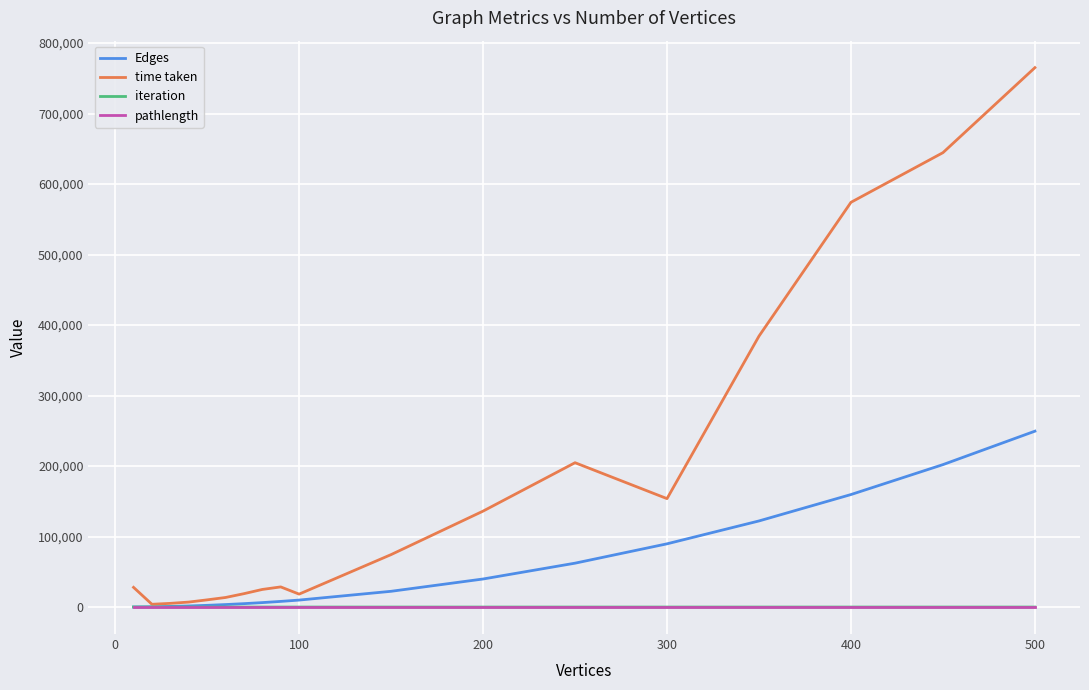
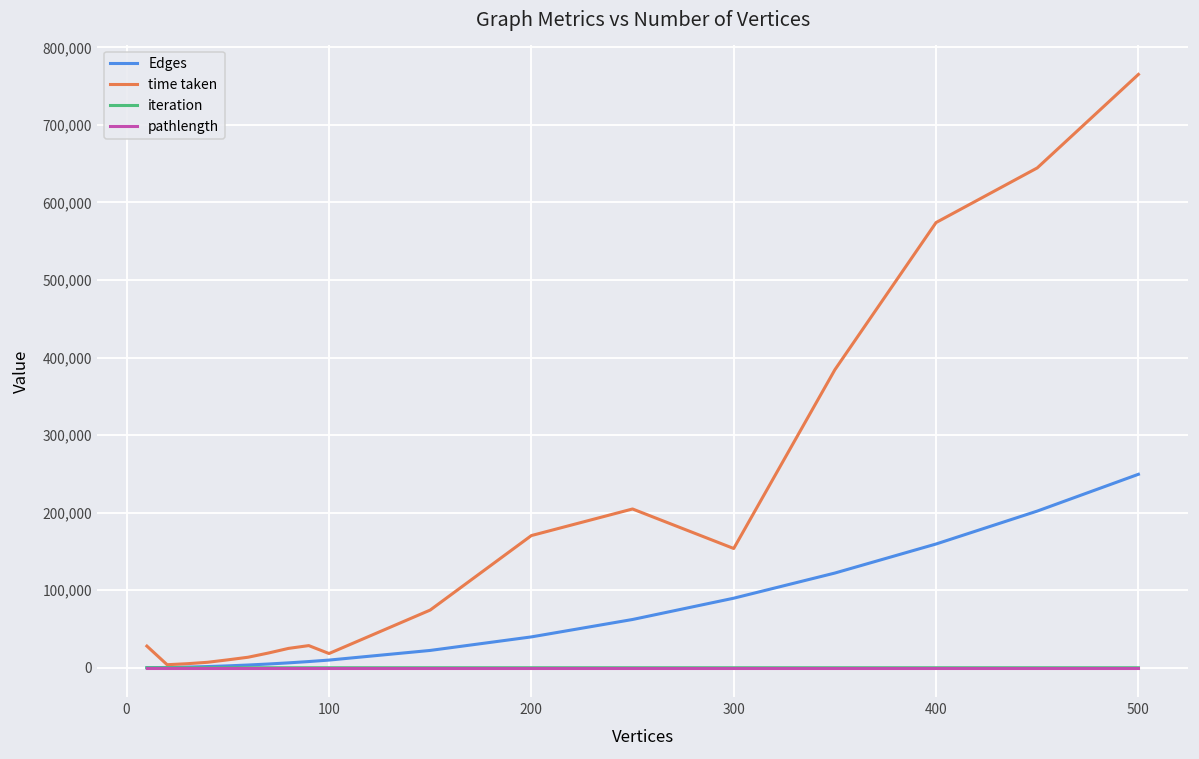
  {
    "Edges": {
      "100": "10,000",
      "200": "40,000",
      "300": "90,000",
      "400": "160,000",
      "500": "250,000"
    },
    "time taken": {
      "100": "20,000",
-     "200": "140,000",
+     "200": "170,000",
      "300": "150,000",
      "400": "570,000",
      "500": "770,000"
    },
    "pathlength": {
      "100": "0",
      "200": "0",
      "300": "0",
      "400": "0",
      "500": "0"
    }
  }
